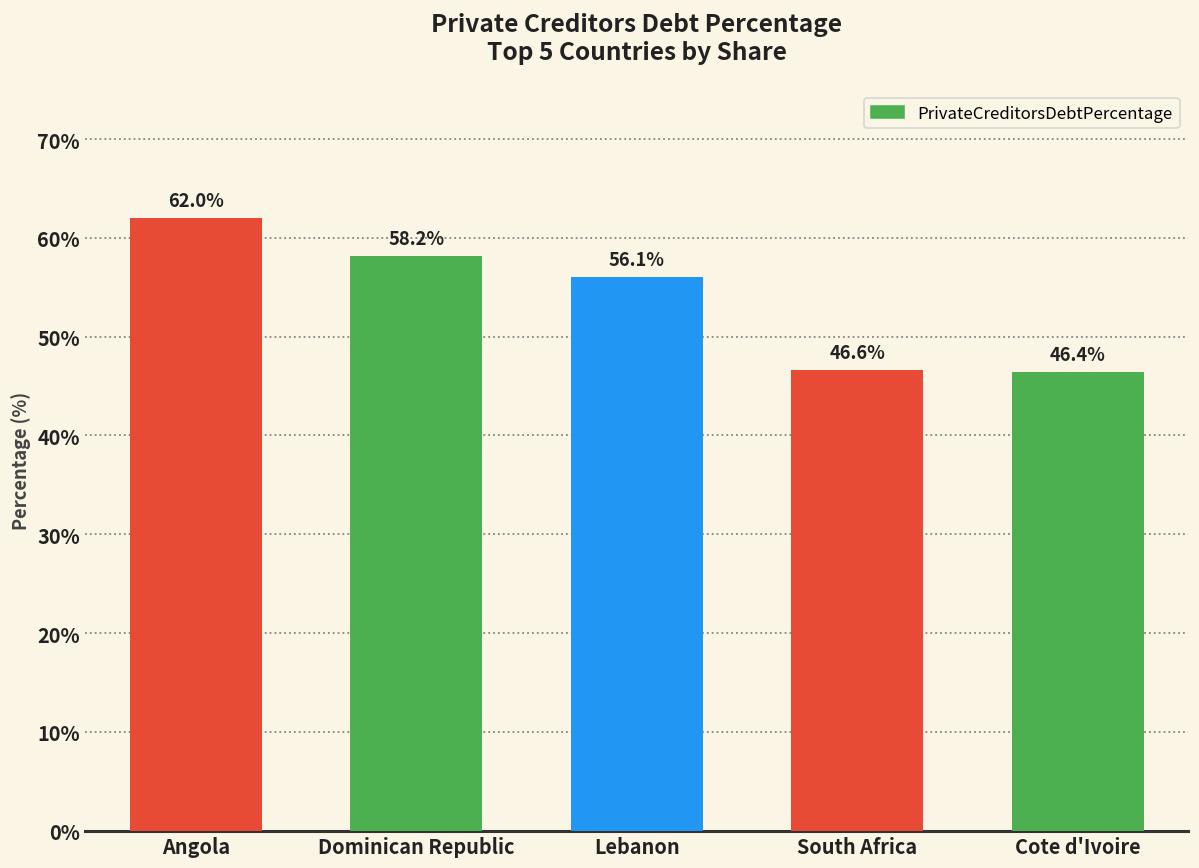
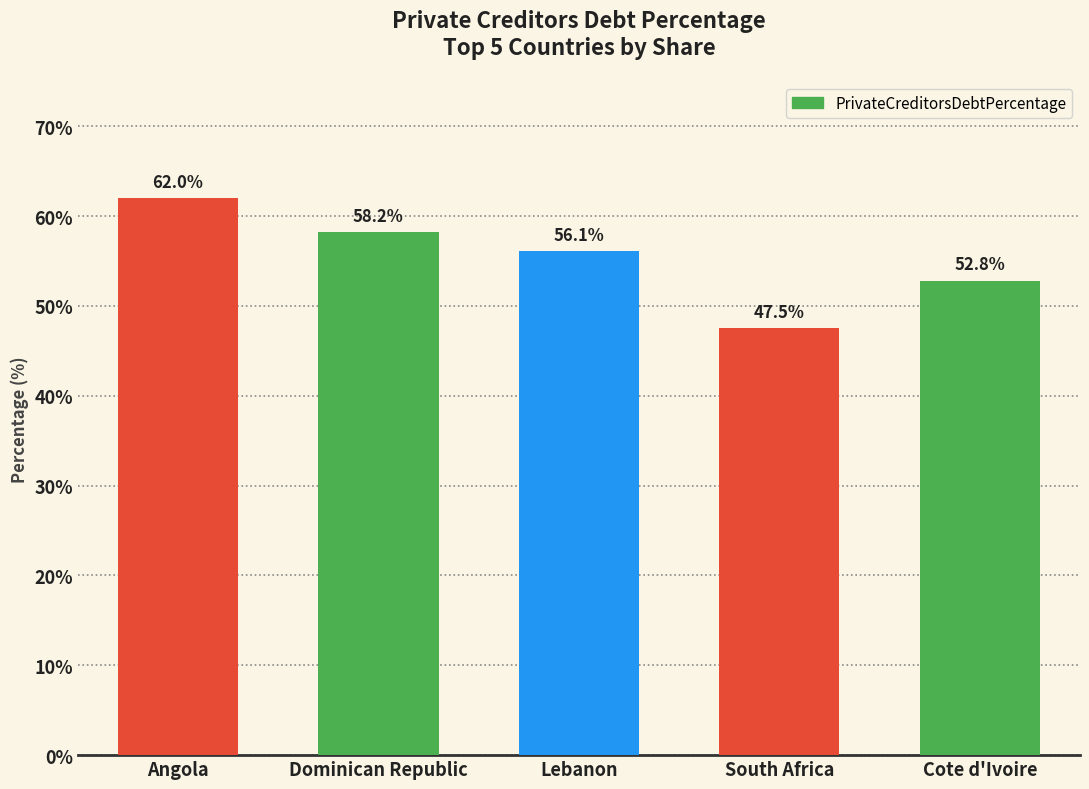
  {
    "Angola": "62.0%",
    "Dominican Republic": "58.2%",
    "Lebanon": "56.1%",
-   "South Africa": "46.6%",
-   "Cote d'Ivoire": "46.4%"
+   "South Africa": "47.5%",
+   "Cote d'Ivoire": "52.8%"
  }
